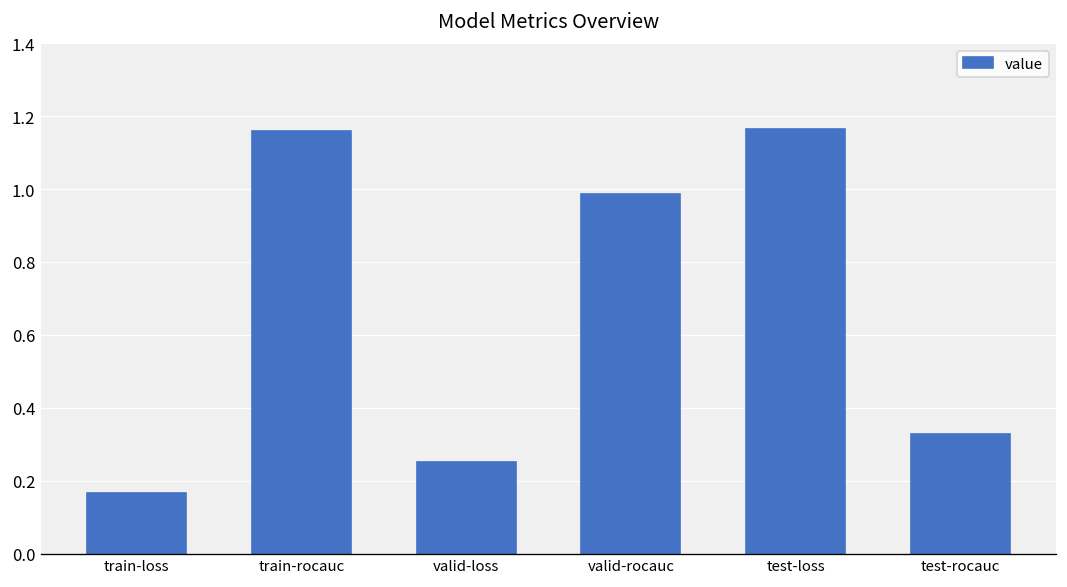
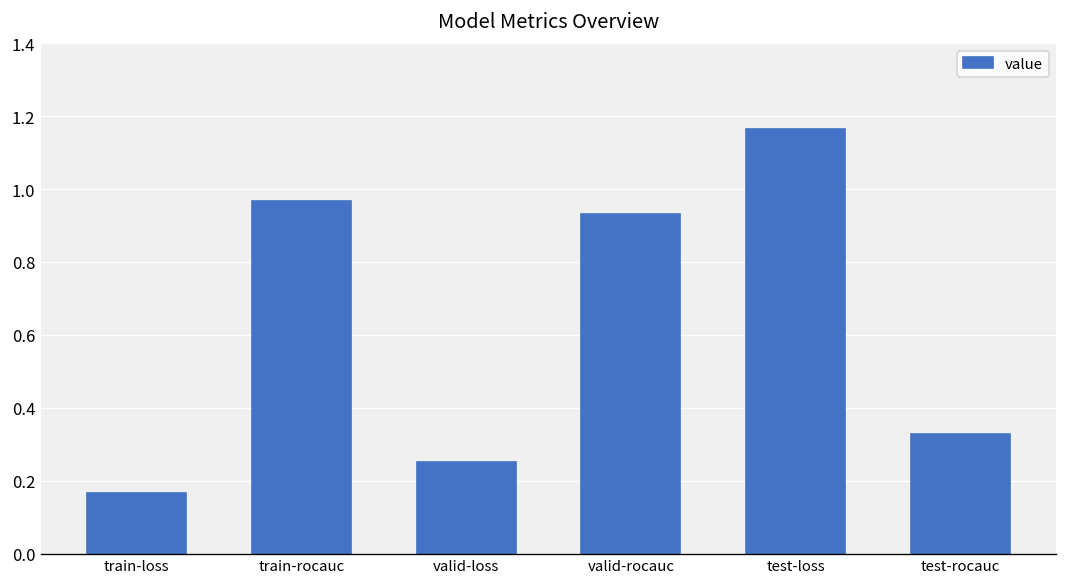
  {
    "train-loss": 0.17,
-   "train-rocauc": 1.16,
+   "train-rocauc": 0.97,
    "valid-loss": 0.25,
-   "valid-rocauc": 0.99,
+   "valid-rocauc": 0.93,
    "test-loss": 1.16,
    "test-rocauc": 0.33
  }
